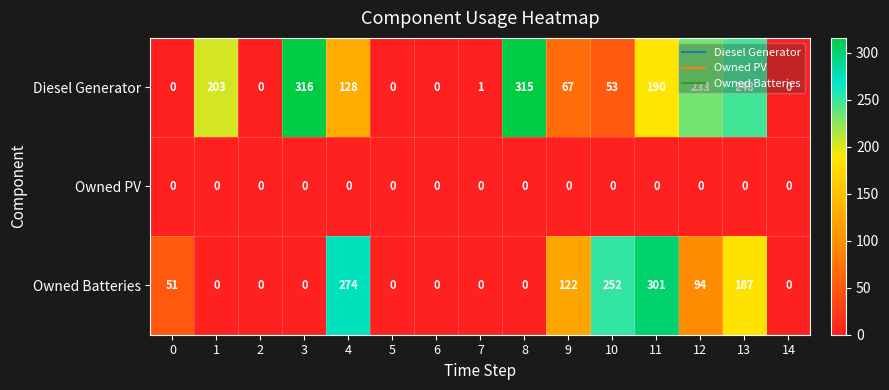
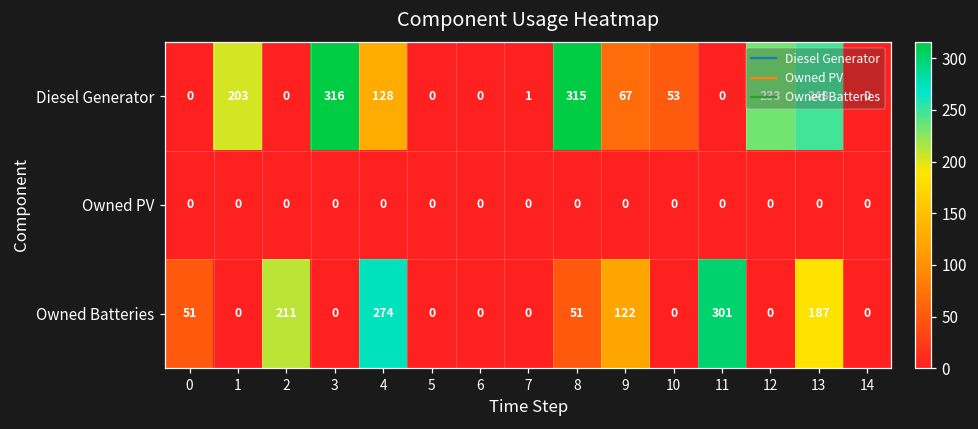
  {
    "Diesel Generator": {
      "0": 0,
      "1": 203,
      "2": 0,
      "3": 316,
      "4": 128,
      "5": 0,
      "6": 0,
      "7": 1,
      "8": 315,
      "9": 67,
      "10": 53,
-     "11": 190
+     "11": 0
    },
    "Owned PV": {
      "0": 0,
      "1": 0,
      "2": 0,
      "3": 0,
      "4": 0,
      "5": 0,
      "6": 0,
      "7": 0,
      "8": 0,
      "9": 0,
      "10": 0,
      "11": 0,
      "12": 0,
      "13": 0,
      "14": 0
    },
    "Owned Batteries": {
      "0": 51,
      "1": 0,
-     "2": 0,
+     "2": 211,
      "3": 0,
      "4": 274,
      "5": 0,
      "6": 0,
      "7": 0,
-     "8": 0,
+     "8": 51,
      "9": 122,
-     "10": 252,
+     "10": 0,
      "11": 301,
-     "12": 94,
+     "12": 0,
      "13": 187,
      "14": 0
    }
  }
